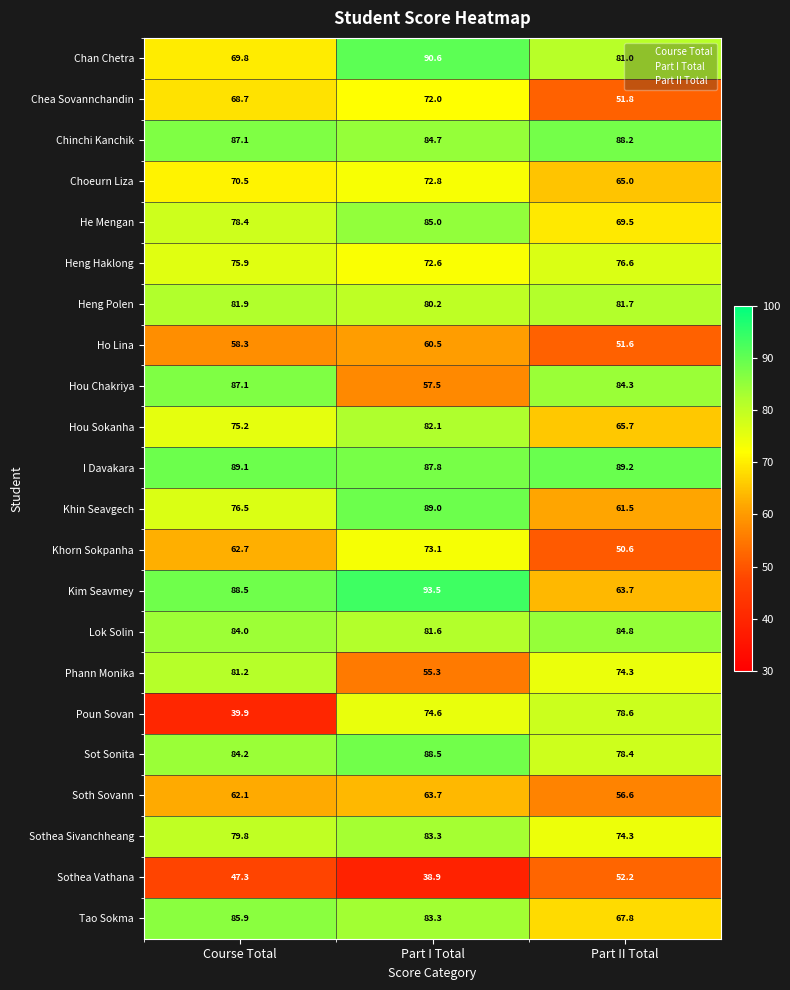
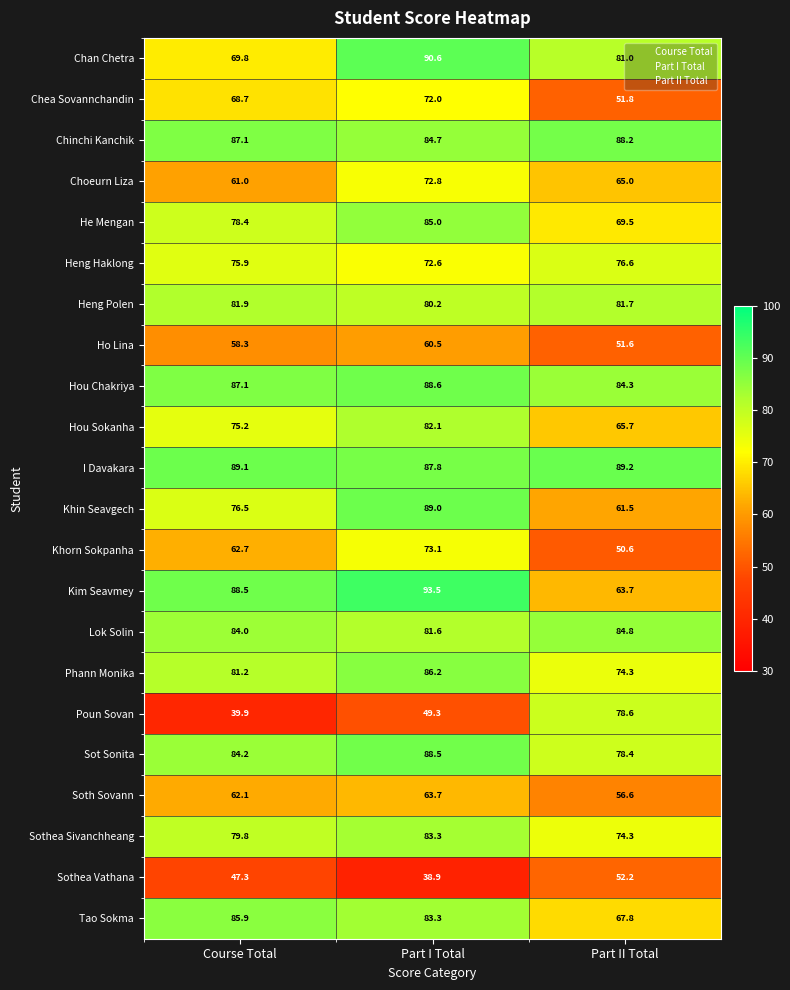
  {
    "Chan Chetra": {
      "Course Total": 69.8,
      "Part I Total": 90.6
    },
    "Chea Sovannchandin": {
      "Course Total": 68.7,
      "Part I Total": 72.0,
      "Part II Total": 51.8
    },
    "Chinchi Kanchik": {
      "Course Total": 87.1,
      "Part I Total": 84.7,
      "Part II Total": 88.2
    },
    "Choeurn Liza": {
-     "Course Total": 70.5,
+     "Course Total": 61.0,
      "Part I Total": 72.8,
      "Part II Total": 65.0
    },
    "He Mengan": {
      "Course Total": 78.4,
      "Part I Total": 85.0,
      "Part II Total": 69.5
    },
    "Heng Haklong": {
      "Course Total": 75.9,
      "Part I Total": 72.6,
      "Part II Total": 76.6
    },
    "Heng Polen": {
      "Course Total": 81.9,
      "Part I Total": 80.2,
      "Part II Total": 81.7
    },
    "Ho Lina": {
      "Course Total": 58.3,
      "Part I Total": 60.5,
      "Part II Total": 51.6
    },
    "Hou Chakriya": {
      "Course Total": 87.1,
-     "Part I Total": 57.5,
+     "Part I Total": 88.6,
      "Part II Total": 84.3
    },
    "Hou Sokanha": {
      "Course Total": 75.2,
      "Part I Total": 82.1,
      "Part II Total": 65.7
    },
    "I Davakara": {
      "Course Total": 89.1,
      "Part I Total": 87.8,
      "Part II Total": 89.2
    },
    "Khin Seavgech": {
      "Course Total": 76.5,
      "Part I Total": 89.0,
      "Part II Total": 61.5
    },
    "Khorn Sokpanha": {
      "Course Total": 62.7,
      "Part I Total": 73.1,
      "Part II Total": 50.6
    },
    "Kim Seavmey": {
      "Course Total": 88.5,
      "Part I Total": 93.5,
      "Part II Total": 63.7
    },
    "Lok Solin": {
      "Course Total": 84.0,
      "Part I Total": 81.6,
      "Part II Total": 84.8
    },
    "Phann Monika": {
      "Course Total": 81.2,
-     "Part I Total": 55.3,
+     "Part I Total": 86.2,
      "Part II Total": 74.3
    },
    "Poun Sovan": {
      "Course Total": 39.9,
-     "Part I Total": 74.6,
+     "Part I Total": 49.3,
      "Part II Total": 78.6
    },
    "Sot Sonita": {
      "Course Total": 84.2,
      "Part I Total": 88.5,
      "Part II Total": 78.4
    },
    "Soth Sovann": {
      "Course Total": 62.1,
      "Part I Total": 63.7,
      "Part II Total": 56.6
    },
    "Sothea Sivanchheang": {
      "Course Total": 79.8,
      "Part I Total": 83.3,
      "Part II Total": 74.3
    },
    "Sothea Vathana": {
      "Course Total": 47.3,
      "Part I Total": 38.9,
      "Part II Total": 52.2
    },
    "Tao Sokma": {
      "Course Total": 85.9,
      "Part I Total": 83.3,
      "Part II Total": 67.8
    }
  }
